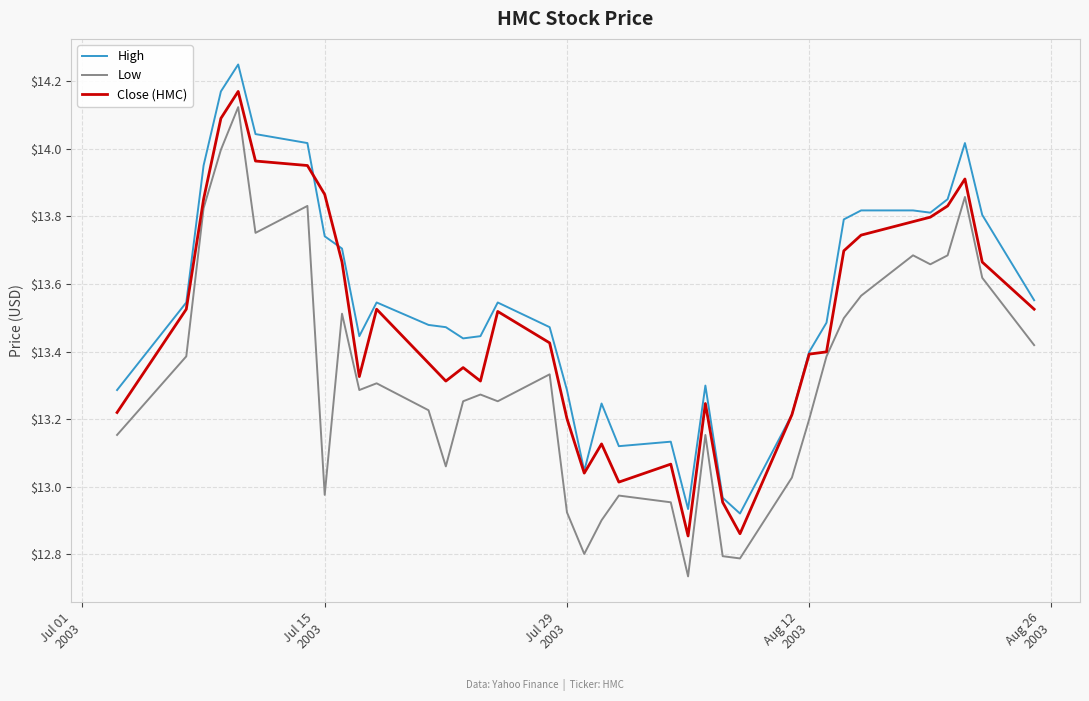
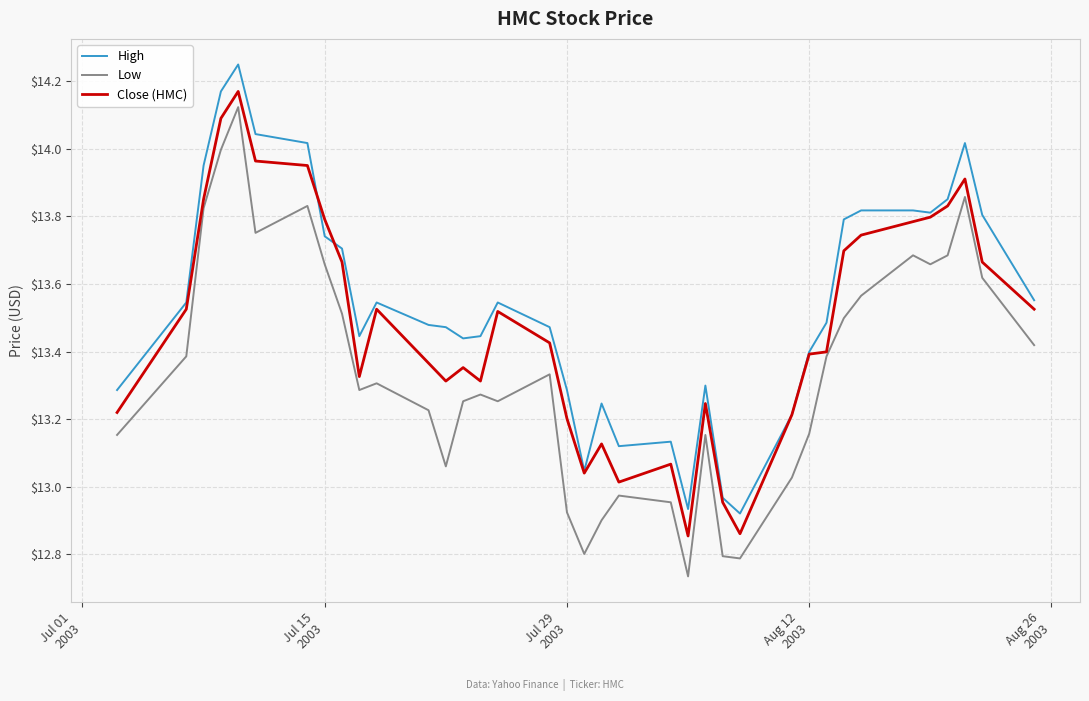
  {
    "High": {
      "Jul 15 2003": "$13.74",
      "Jul 29 2003": "$13.29"
    },
    "Low": {
-     "Jul 15 2003": "$12.98",
+     "Jul 15 2003": "$13.66",
      "Jul 29 2003": "$12.92",
-     "Aug 12 2003": "$13.20"
+     "Aug 12 2003": "$13.16"
    },
    "Close (HMC)": {
-     "Jul 15 2003": "$13.87",
+     "Jul 15 2003": "$13.79",
      "Jul 29 2003": "$13.20"
    }
  }
